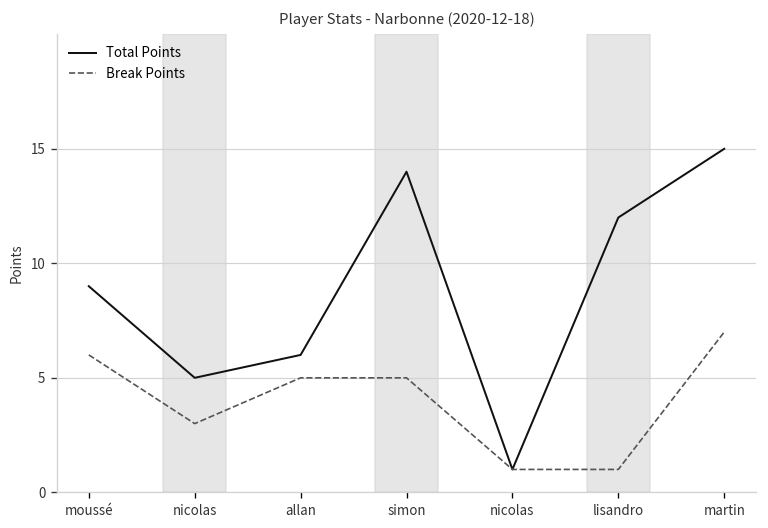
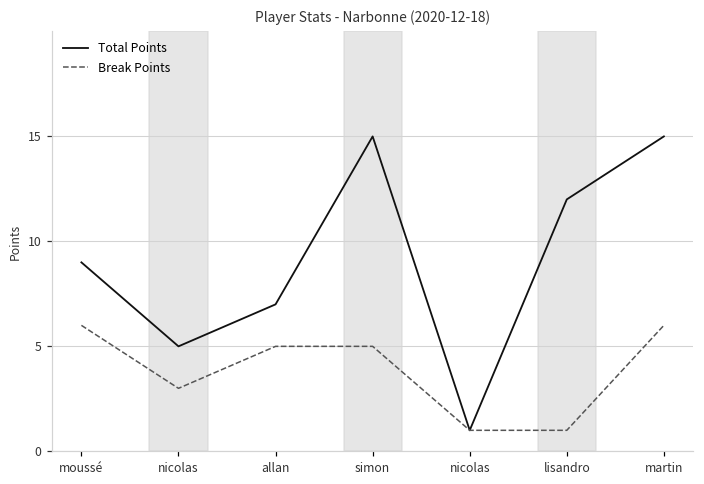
  {
    "Total Points": {
      "moussé": 9,
-     "allan": 6,
-     "simon": 14,
+     "allan": 7,
+     "simon": 15,
      "lisandro": 12,
      "martin": 15
    },
    "Break Points": {
      "moussé": 6,
      "allan": 5,
      "simon": 5,
      "lisandro": 1,
-     "martin": 7
+     "martin": 6
    }
  }
